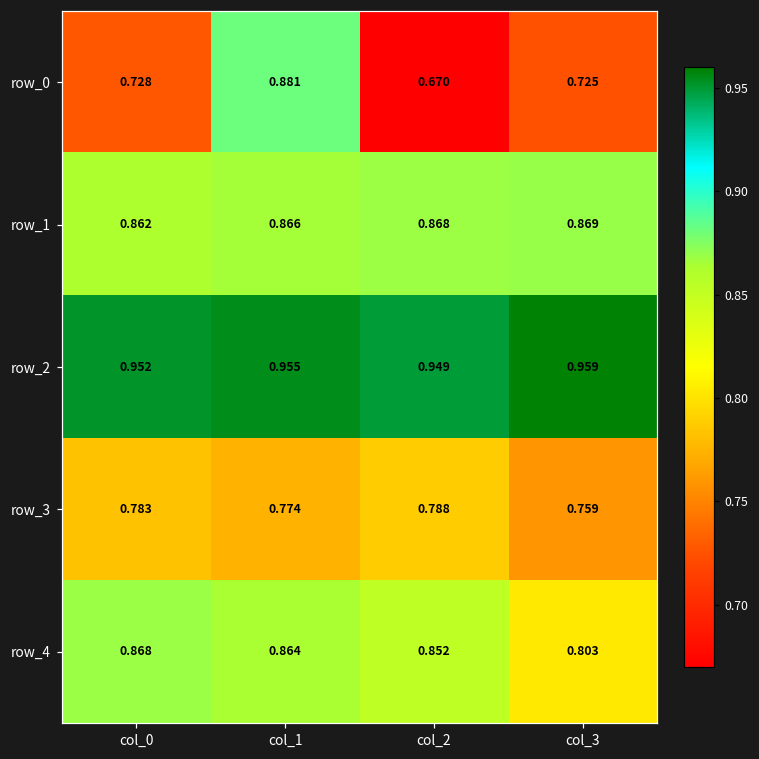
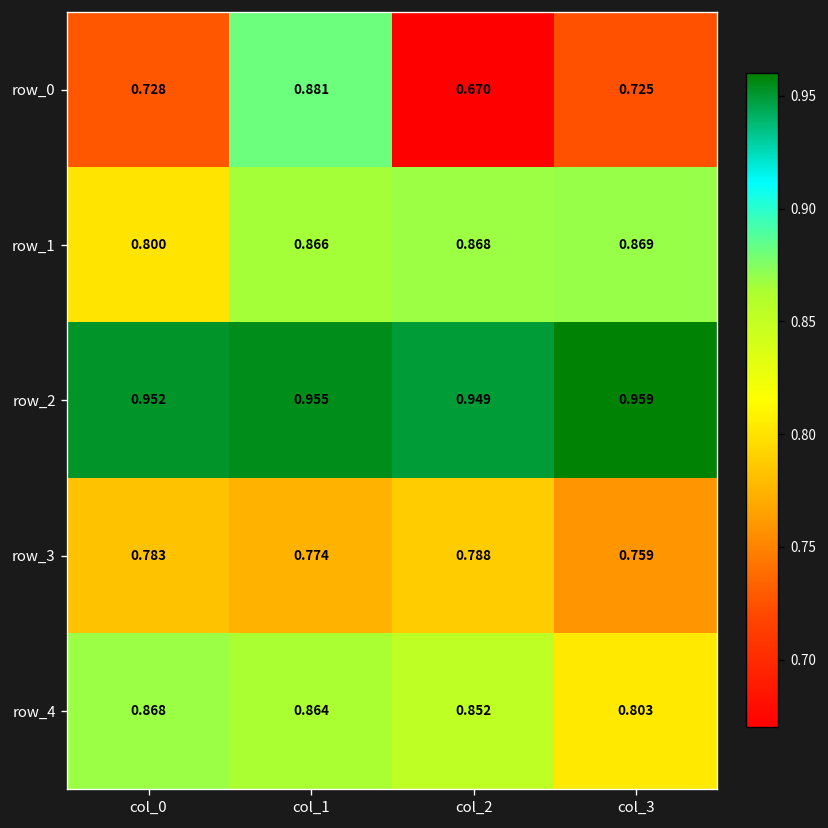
  {
    "row_0": {
      "col_0": 0.728,
      "col_1": 0.881,
      "col_2": 0.670,
      "col_3": 0.725
    },
    "row_1": {
-     "col_0": 0.862,
+     "col_0": 0.800,
      "col_1": 0.866,
      "col_2": 0.868,
      "col_3": 0.869
    },
    "row_2": {
      "col_0": 0.952,
      "col_1": 0.955,
      "col_2": 0.949,
      "col_3": 0.959
    },
    "row_3": {
      "col_0": 0.783,
      "col_1": 0.774,
      "col_2": 0.788,
      "col_3": 0.759
    },
    "row_4": {
      "col_0": 0.868,
      "col_1": 0.864,
      "col_2": 0.852,
      "col_3": 0.803
    }
  }
